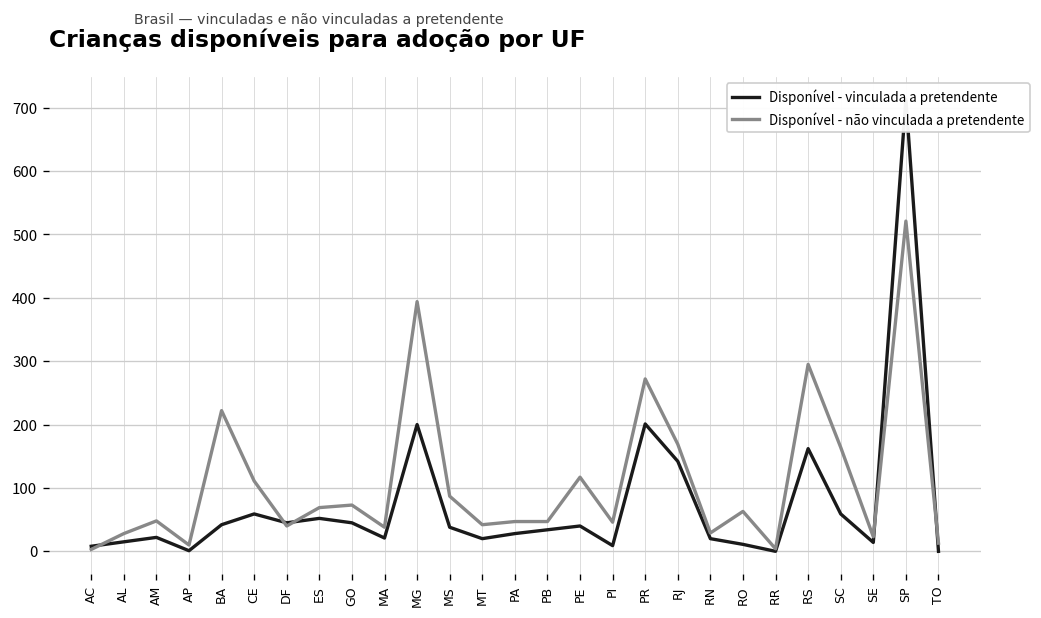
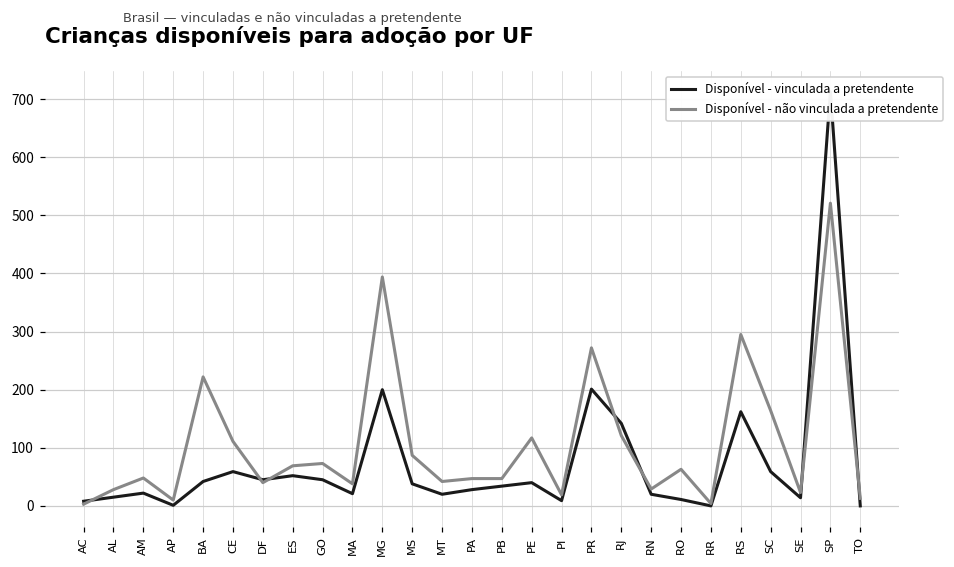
  {
    "Disponível - vinculada a pretendente": {
      "AC": 10,
      "AL": 20,
      "AM": 20,
      "AP": 0,
      "BA": 40,
      "CE": 60,
      "DF": 50,
      "ES": 50,
      "GO": 50,
      "MA": 20,
      "MG": 200,
      "MS": 40,
      "MT": 20,
      "PA": 30,
      "PB": 30,
      "PE": 40,
      "PI": 10,
      "PR": 200,
      "RJ": 140,
      "RN": 20,
      "RO": 10,
      "RS": 160,
      "SC": 60,
      "SE": 10,
      "TO": 0
    },
    "Disponível - não vinculada a pretendente": {
      "AC": 0,
      "AL": 30,
      "AM": 50,
      "AP": 10,
      "BA": 220,
      "CE": 110,
      "DF": 40,
      "ES": 70,
      "GO": 70,
      "MA": 40,
      "MG": 390,
      "MS": 90,
      "MT": 40,
      "PA": 50,
      "PB": 50,
      "PE": 120,
-     "PI": 50,
+     "PI": 20,
      "PR": 270,
-     "RJ": 170,
+     "RJ": 120,
      "RN": 30,
      "RO": 60,
      "RS": 300,
      "SC": 160,
      "SE": 20,
      "SP": 520,
      "TO": 10
    }
  }
